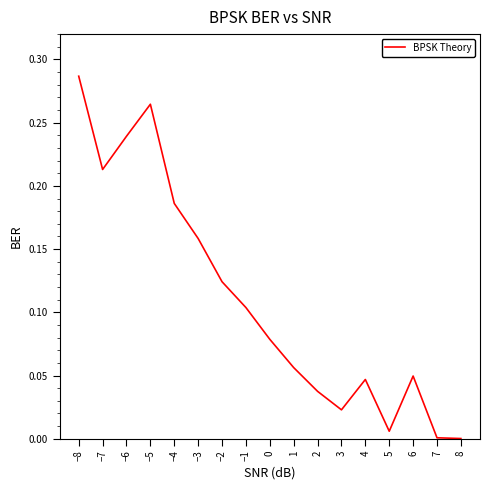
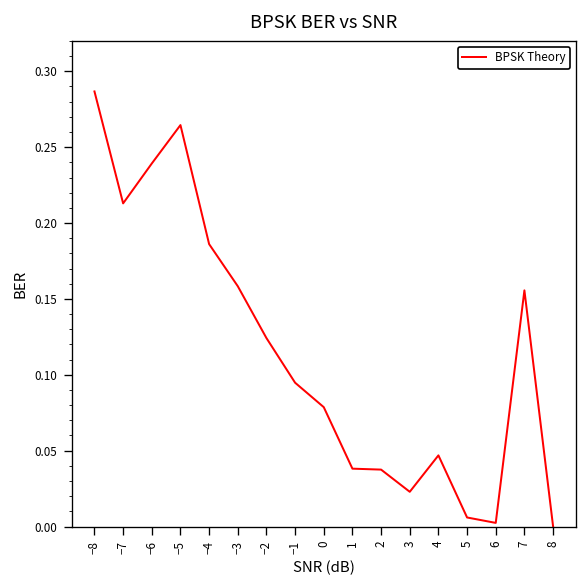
  {
    "−8": 0.287,
    "−7": 0.213,
    "−6": 0.239,
    "−5": 0.265,
    "−4": 0.186,
    "−3": 0.158,
    "−2": 0.124,
-   "−1": 0.104,
+   "−1": 0.095,
    "0": 0.079,
-   "1": 0.056,
+   "1": 0.038,
    "2": 0.038,
    "3": 0.023,
    "4": 0.047,
    "5": 0.006,
-   "6": 0.050,
-   "7": 0.001,
+   "6": 0.002,
+   "7": 0.156,
    "8": 0.000
  }
